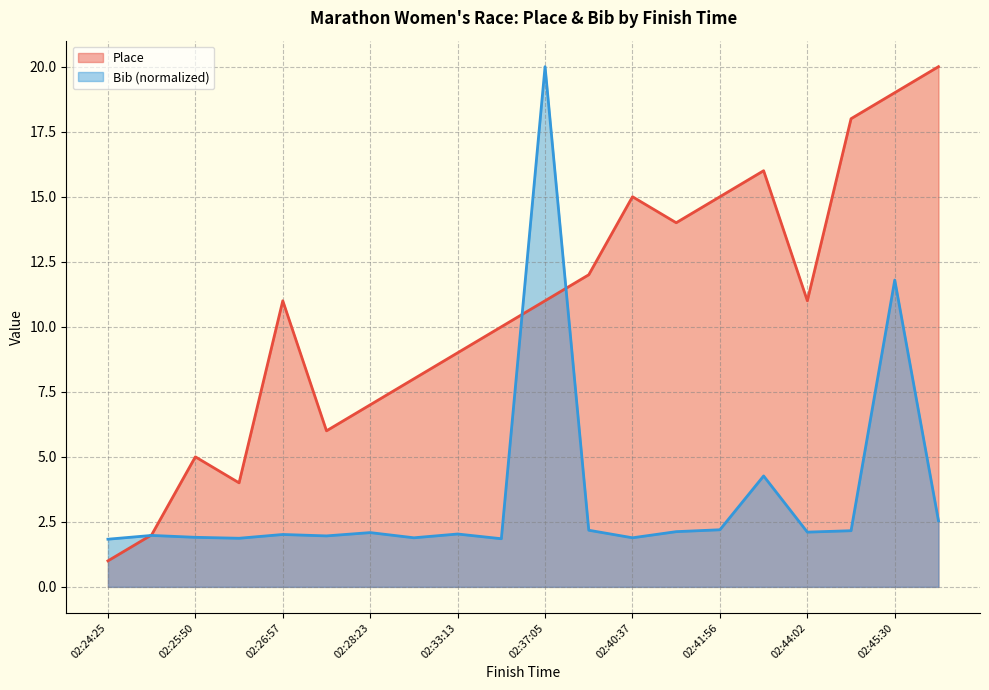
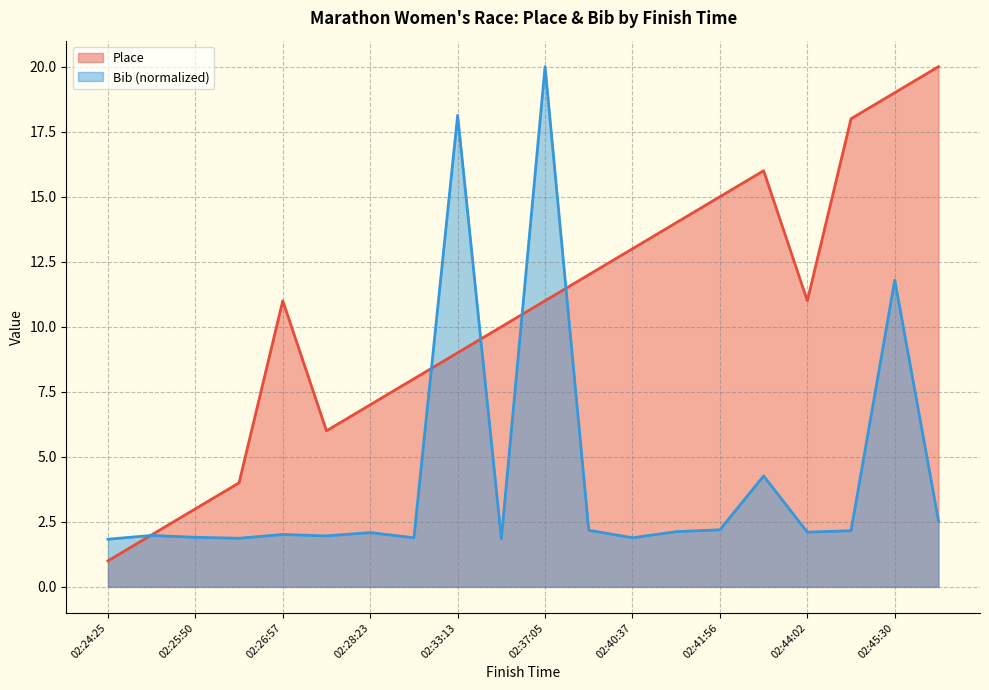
  {
    "Place": {
      "02:24:25": 1,
-     "02:25:50": 5,
+     "02:25:50": 3,
      "02:26:57": 11,
      "02:28:23": 7,
      "02:33:13": 9,
      "02:37:05": 11,
-     "02:40:37": 15,
+     "02:40:37": 13,
      "02:41:56": 15,
      "02:44:02": 11,
      "02:45:30": 19
    },
    "Bib (normalized)": {
      "02:24:25": 1.8,
      "02:25:50": 1.9,
      "02:26:57": 2.0,
      "02:28:23": 2.1,
-     "02:33:13": 2.0,
+     "02:33:13": 18.1,
      "02:37:05": 20.0,
      "02:40:37": 1.9,
      "02:41:56": 2.2,
      "02:44:02": 2.1,
      "02:45:30": 11.8
    }
  }
